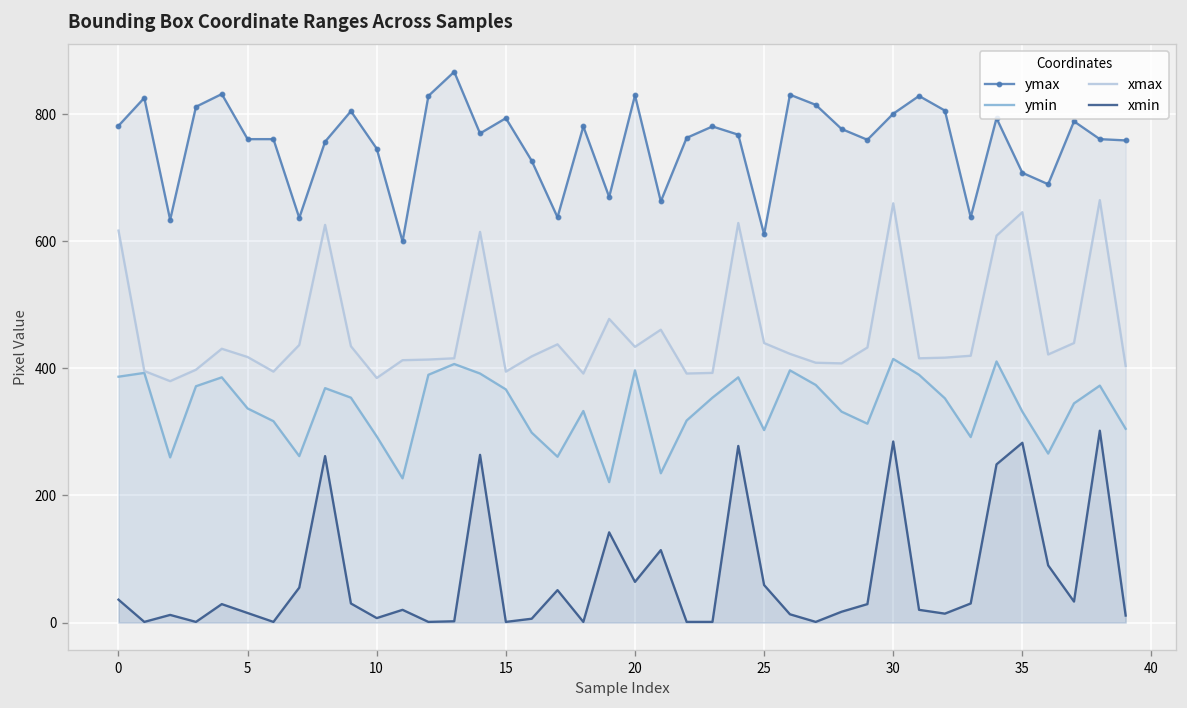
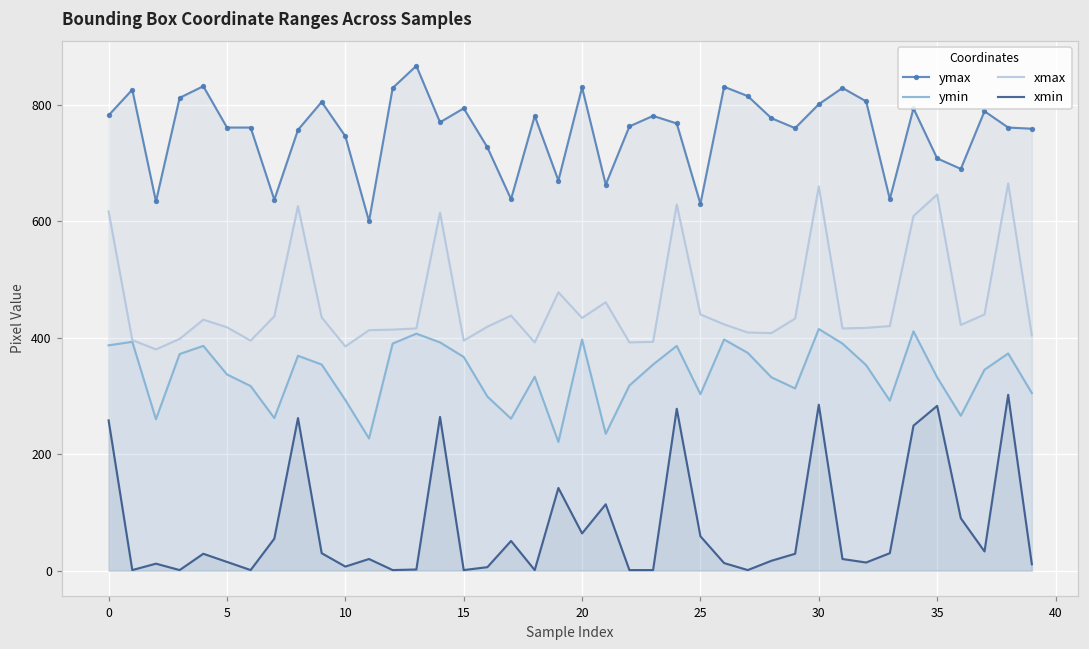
  {
    "ymax": {
      "0": 780,
      "5": 760,
      "10": 750,
      "15": 790,
      "20": 830,
-     "25": 610,
+     "25": 630,
      "30": 800,
      "35": 710
    },
    "xmin": {
-     "0": 40,
+     "0": 260,
      "5": 20,
      "10": 10,
      "15": 0,
      "20": 60,
      "25": 60,
      "30": 290,
      "35": 280
    }
  }
